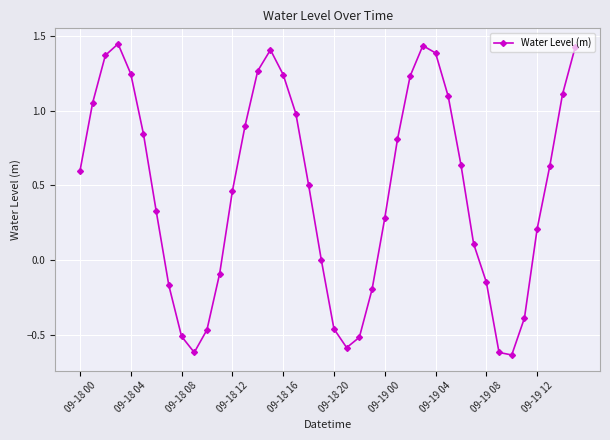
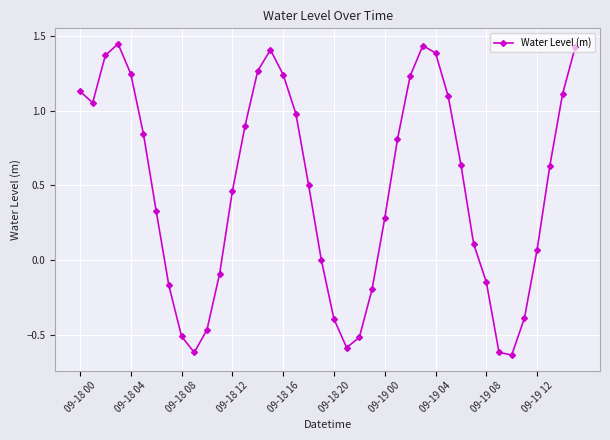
  {
-   "09-18 00": 0.60,
+   "09-18 00": 1.13,
    "09-18 04": 1.25,
    "09-18 08": -0.51,
    "09-18 12": 0.46,
    "09-18 16": 1.24,
-   "09-18 20": -0.46,
+   "09-18 20": -0.39,
    "09-19 00": 0.28,
    "09-19 04": 1.39,
    "09-19 08": -0.15,
-   "09-19 12": 0.21
+   "09-19 12": 0.07
  }
